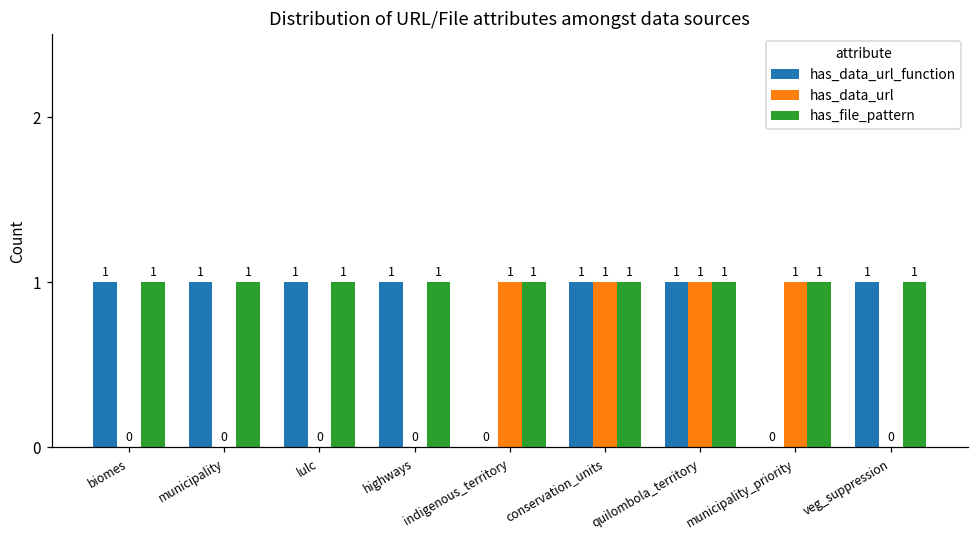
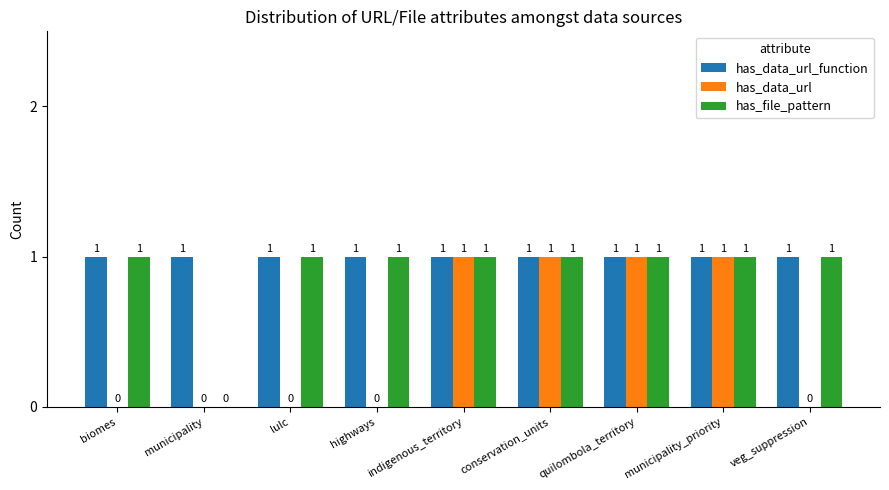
  {
    "has_data_url_function": {
      "biomes": 1,
      "municipality": 1,
      "lulc": 1,
      "highways": 1,
-     "indigenous_territory": 0,
+     "indigenous_territory": 1,
      "conservation_units": 1,
      "quilombola_territory": 1,
-     "municipality_priority": 0,
+     "municipality_priority": 1,
      "veg_suppression": 1
    },
    "has_data_url": {
      "biomes": 0,
      "municipality": 0,
      "lulc": 0,
      "highways": 0,
      "indigenous_territory": 1,
      "conservation_units": 1,
      "quilombola_territory": 1,
      "municipality_priority": 1,
      "veg_suppression": 0
    },
    "has_file_pattern": {
      "biomes": 1,
-     "municipality": 1,
+     "municipality": 0,
      "lulc": 1,
      "highways": 1,
      "indigenous_territory": 1,
      "conservation_units": 1,
      "quilombola_territory": 1,
      "municipality_priority": 1,
      "veg_suppression": 1
    }
  }
